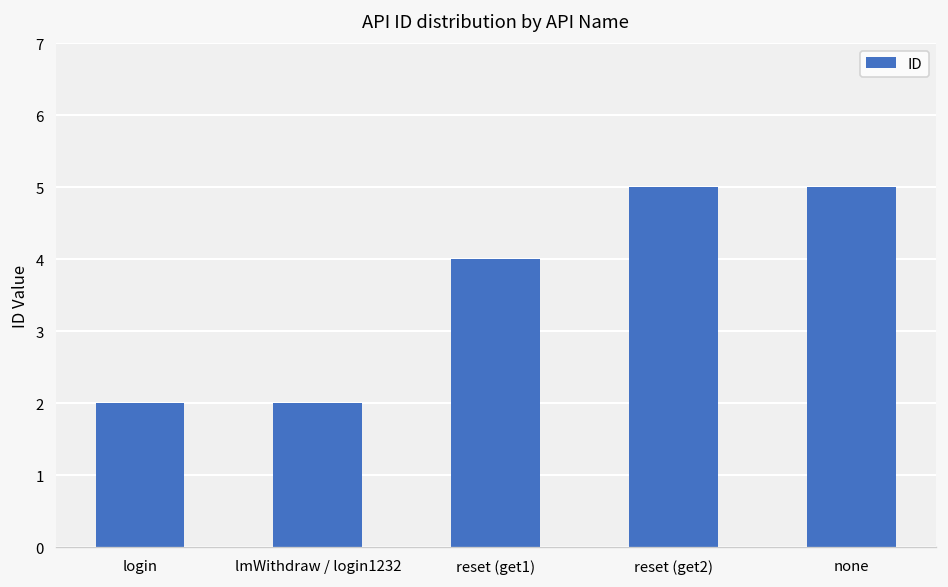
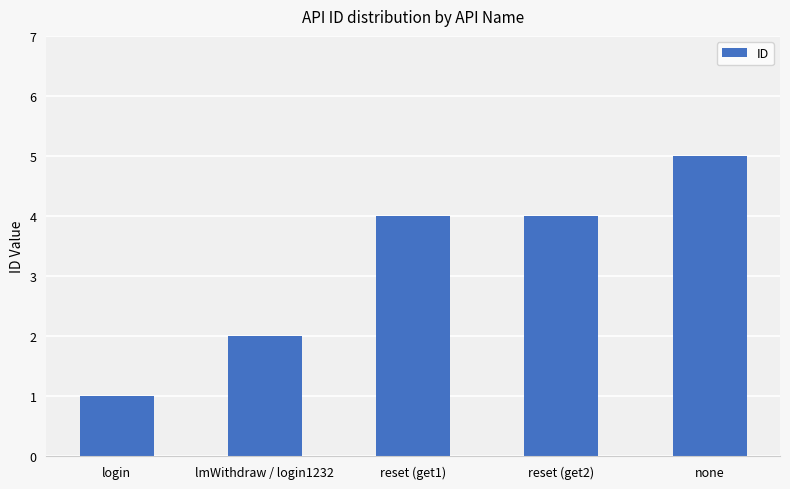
  {
-   "login": 2,
+   "login": 1,
    "lmWithdraw / login1232": 2,
    "reset (get1)": 4,
-   "reset (get2)": 5,
+   "reset (get2)": 4,
    "none": 5
  }
